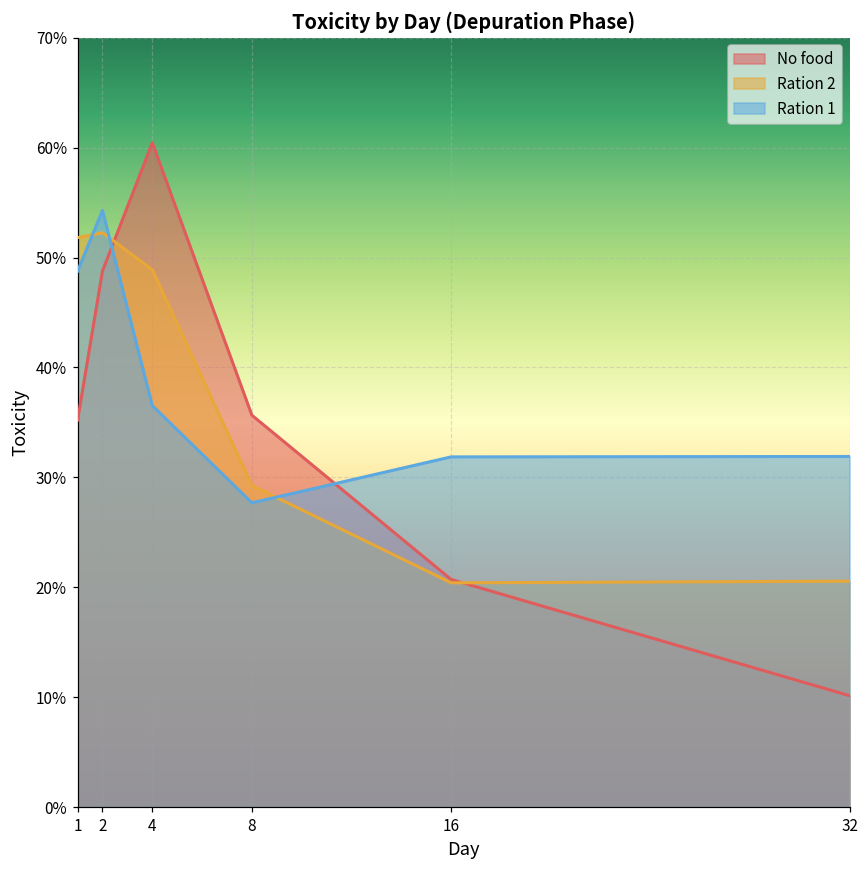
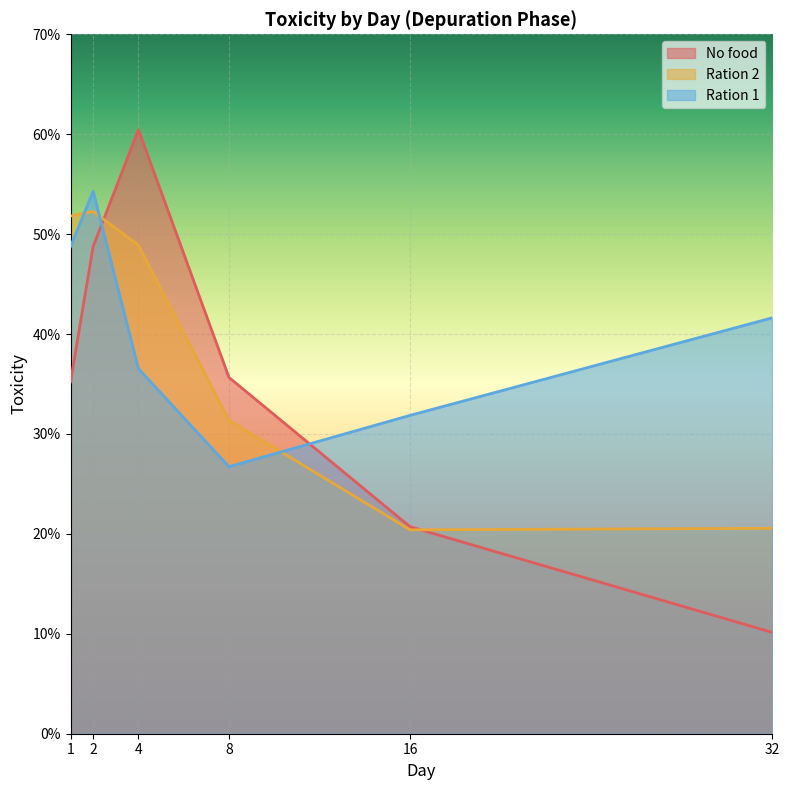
  {
    "No food": {
      "1": "35%",
      "2": "49%",
      "4": "60%",
      "8": "36%",
      "16": "21%",
      "32": "10%"
    },
    "Ration 2": {
      "1": "52%",
      "2": "52%",
      "4": "49%",
-     "8": "29%",
+     "8": "31%",
      "16": "20%",
      "32": "21%"
    },
    "Ration 1": {
      "1": "49%",
      "2": "54%",
      "4": "37%",
-     "8": "28%",
+     "8": "27%",
      "16": "32%",
-     "32": "32%"
+     "32": "42%"
    }
  }
